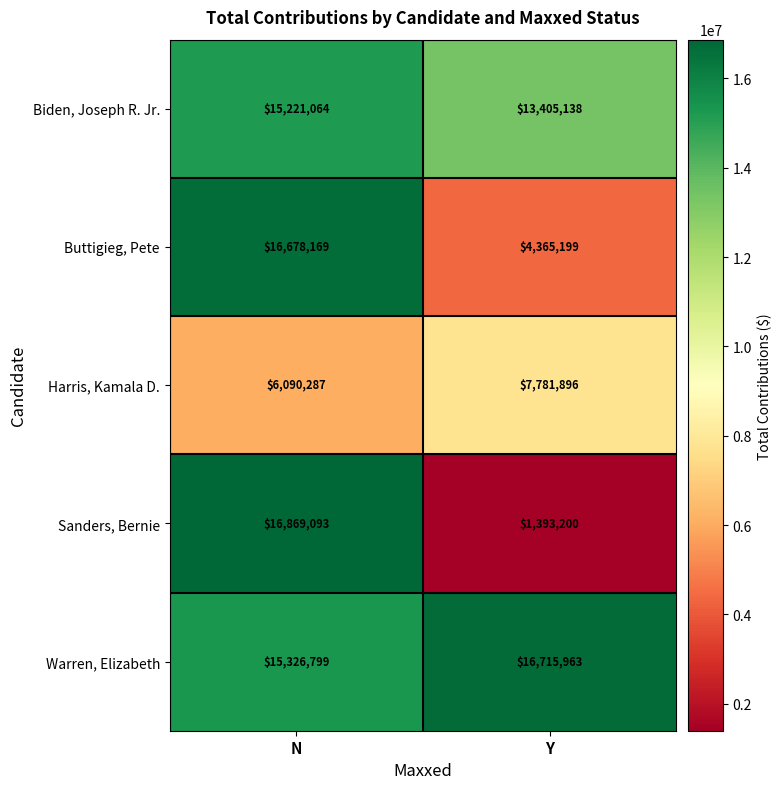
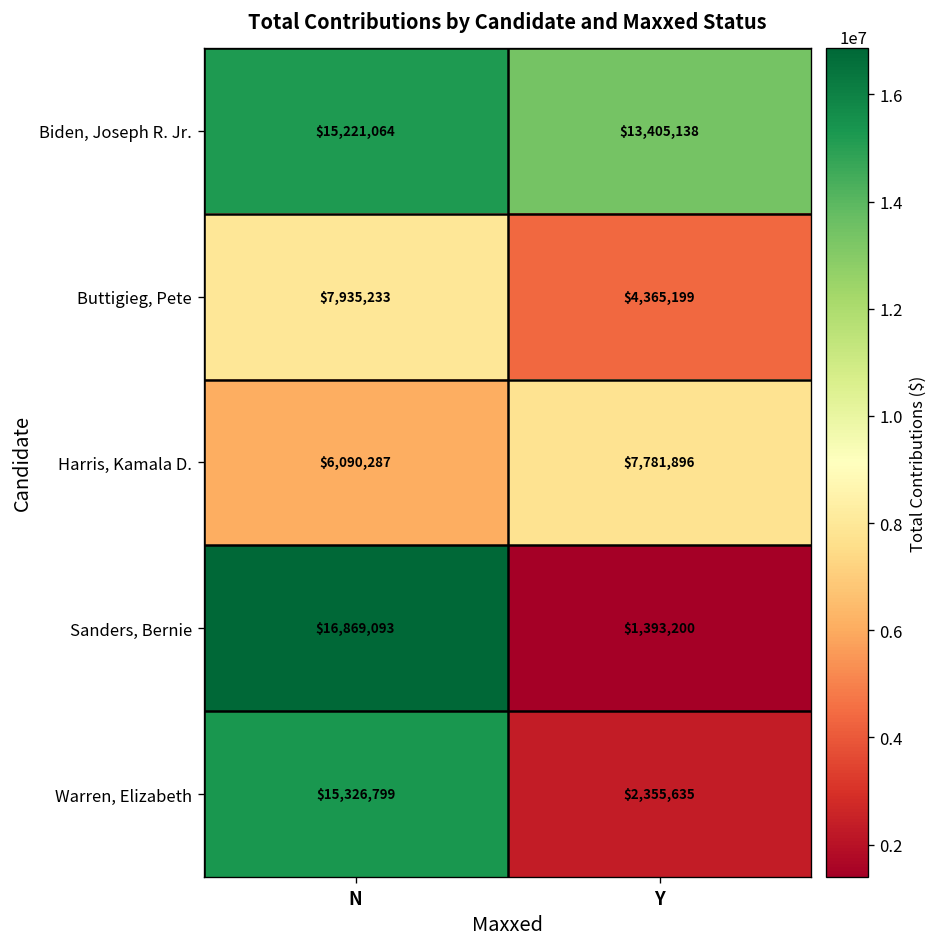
  {
    "Biden, Joseph R. Jr.": {
      "N": "$15,221,064",
      "Y": "$13,405,138"
    },
    "Buttigieg, Pete": {
-     "N": "$16,678,169",
+     "N": "$7,935,233",
      "Y": "$4,365,199"
    },
    "Harris, Kamala D.": {
      "N": "$6,090,287",
      "Y": "$7,781,896"
    },
    "Sanders, Bernie": {
      "N": "$16,869,093",
      "Y": "$1,393,200"
    },
    "Warren, Elizabeth": {
      "N": "$15,326,799",
-     "Y": "$16,715,963"
+     "Y": "$2,355,635"
    }
  }
